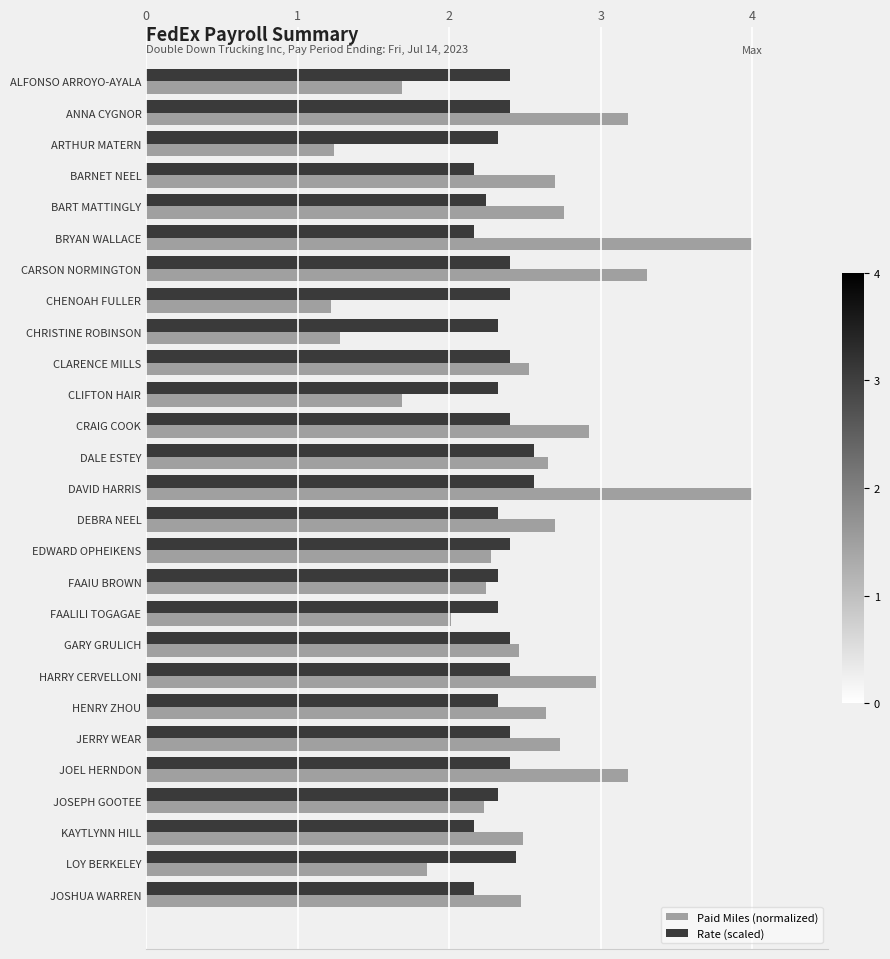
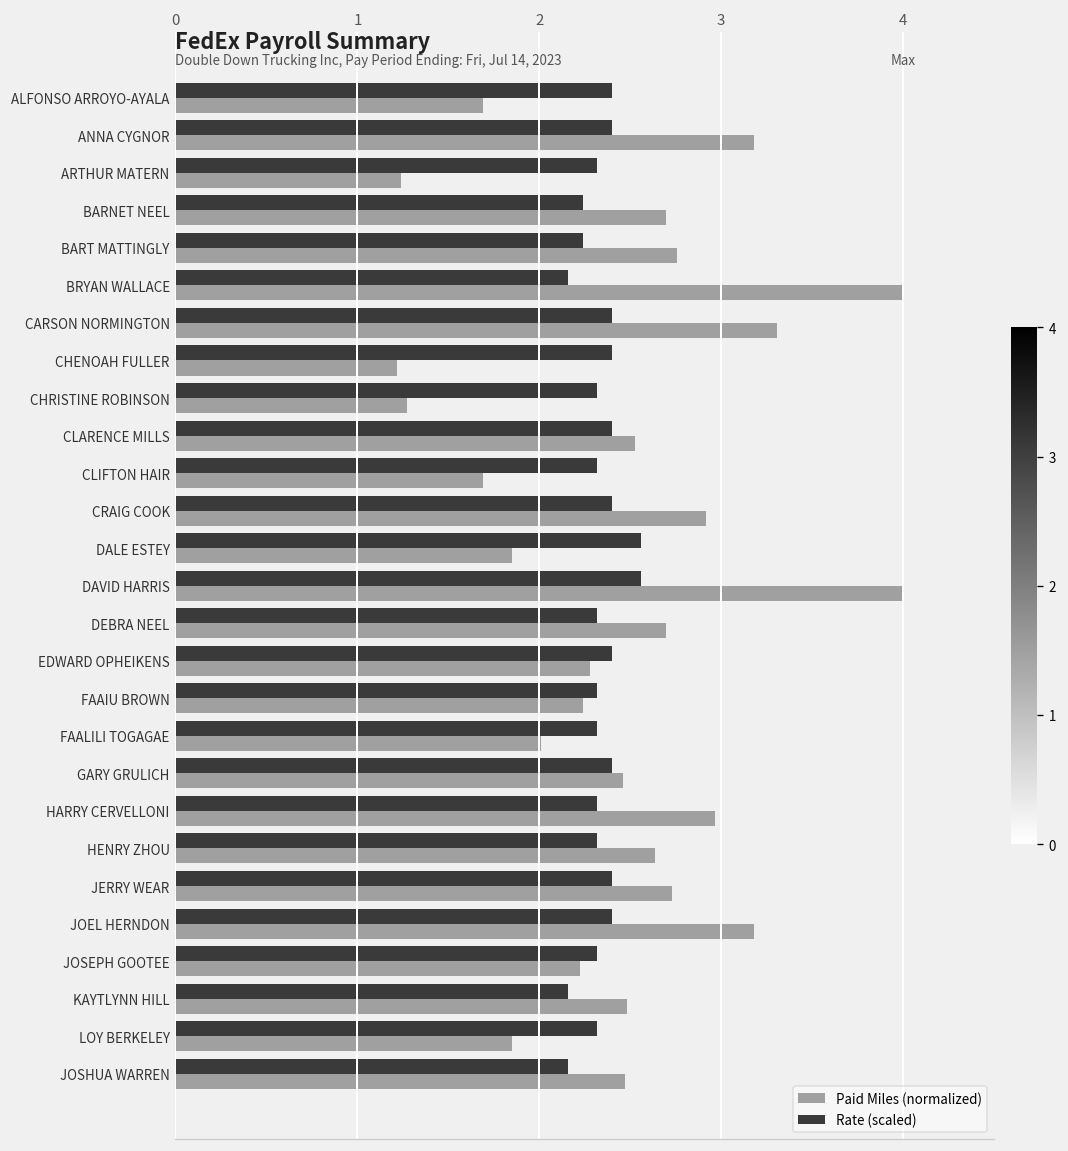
  {
    "Paid Miles (normalized)": {
      "ALFONSO ARROYO-AYALA": 1.69,
      "ANNA CYGNOR": 3.18,
      "ARTHUR MATERN": 1.24,
      "BARNET NEEL": 2.70,
      "BART MATTINGLY": 2.76,
      "BRYAN WALLACE": 4.00,
      "CARSON NORMINGTON": 3.31,
      "CHENOAH FULLER": 1.22,
      "CHRISTINE ROBINSON": 1.28,
      "CLARENCE MILLS": 2.53,
      "CLIFTON HAIR": 1.69,
      "CRAIG COOK": 2.92,
-     "DALE ESTEY": 2.65,
+     "DALE ESTEY": 1.85,
      "DAVID HARRIS": 4.00,
      "DEBRA NEEL": 2.70,
      "EDWARD OPHEIKENS": 2.28,
      "FAAIU BROWN": 2.24,
      "FAALILI TOGAGAE": 2.01,
      "GARY GRULICH": 2.46,
      "HARRY CERVELLONI": 2.97,
      "HENRY ZHOU": 2.64,
      "JERRY WEAR": 2.73,
      "JOEL HERNDON": 3.18,
      "JOSEPH GOOTEE": 2.23,
      "KAYTLYNN HILL": 2.48,
      "LOY BERKELEY": 1.85,
      "JOSHUA WARREN": 2.47
    },
    "Rate (scaled)": {
      "ALFONSO ARROYO-AYALA": 2.40,
      "ANNA CYGNOR": 2.40,
      "ARTHUR MATERN": 2.32,
-     "BARNET NEEL": 2.16,
+     "BARNET NEEL": 2.24,
      "BART MATTINGLY": 2.24,
      "BRYAN WALLACE": 2.16,
      "CARSON NORMINGTON": 2.40,
      "CHENOAH FULLER": 2.40,
      "CHRISTINE ROBINSON": 2.32,
      "CLARENCE MILLS": 2.40,
      "CLIFTON HAIR": 2.32,
      "CRAIG COOK": 2.40,
      "DALE ESTEY": 2.56,
      "DAVID HARRIS": 2.56,
      "DEBRA NEEL": 2.32,
      "EDWARD OPHEIKENS": 2.40,
      "FAAIU BROWN": 2.32,
      "FAALILI TOGAGAE": 2.32,
      "GARY GRULICH": 2.40,
-     "HARRY CERVELLONI": 2.40,
+     "HARRY CERVELLONI": 2.32,
      "HENRY ZHOU": 2.32,
      "JERRY WEAR": 2.40,
      "JOEL HERNDON": 2.40,
      "JOSEPH GOOTEE": 2.32,
      "KAYTLYNN HILL": 2.16,
-     "LOY BERKELEY": 2.44,
+     "LOY BERKELEY": 2.32,
      "JOSHUA WARREN": 2.16
    }
  }
